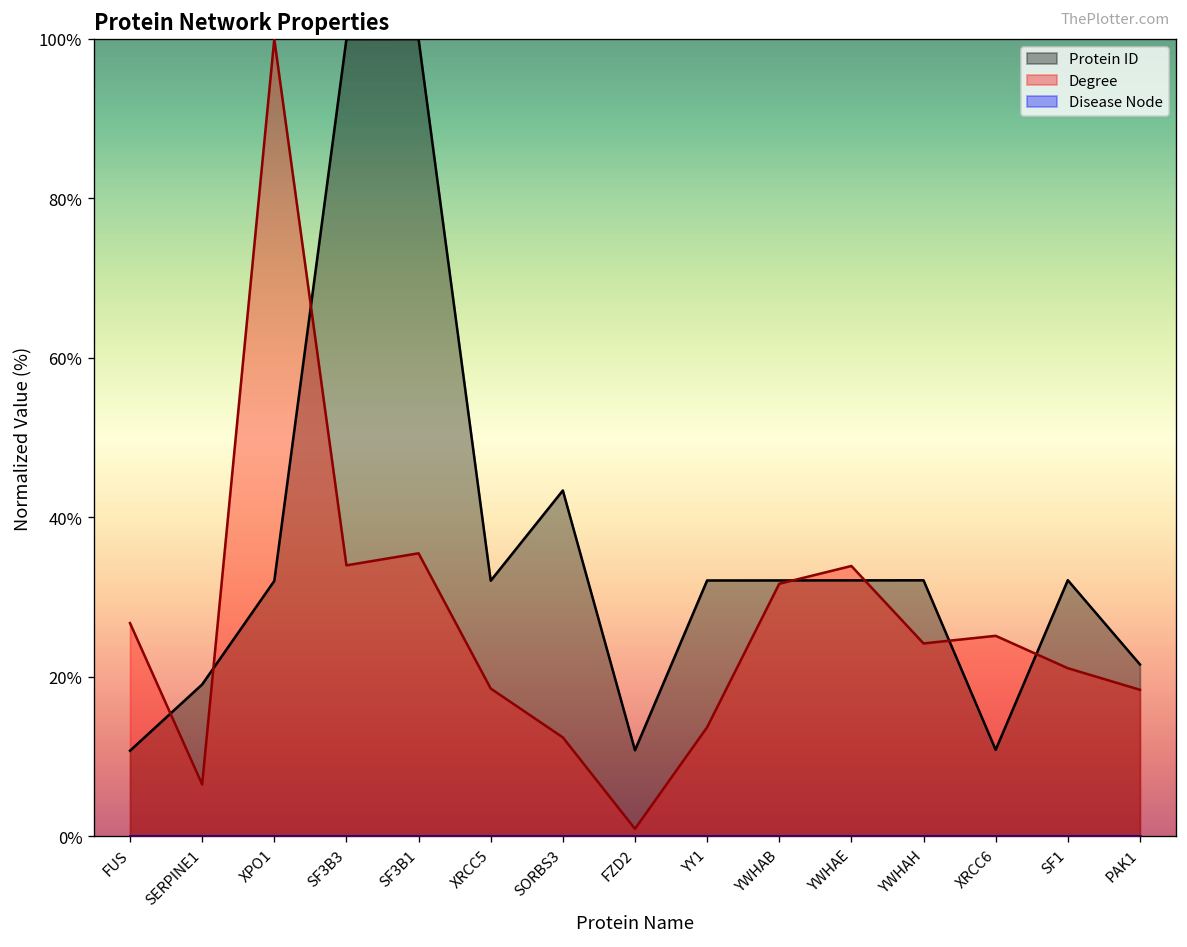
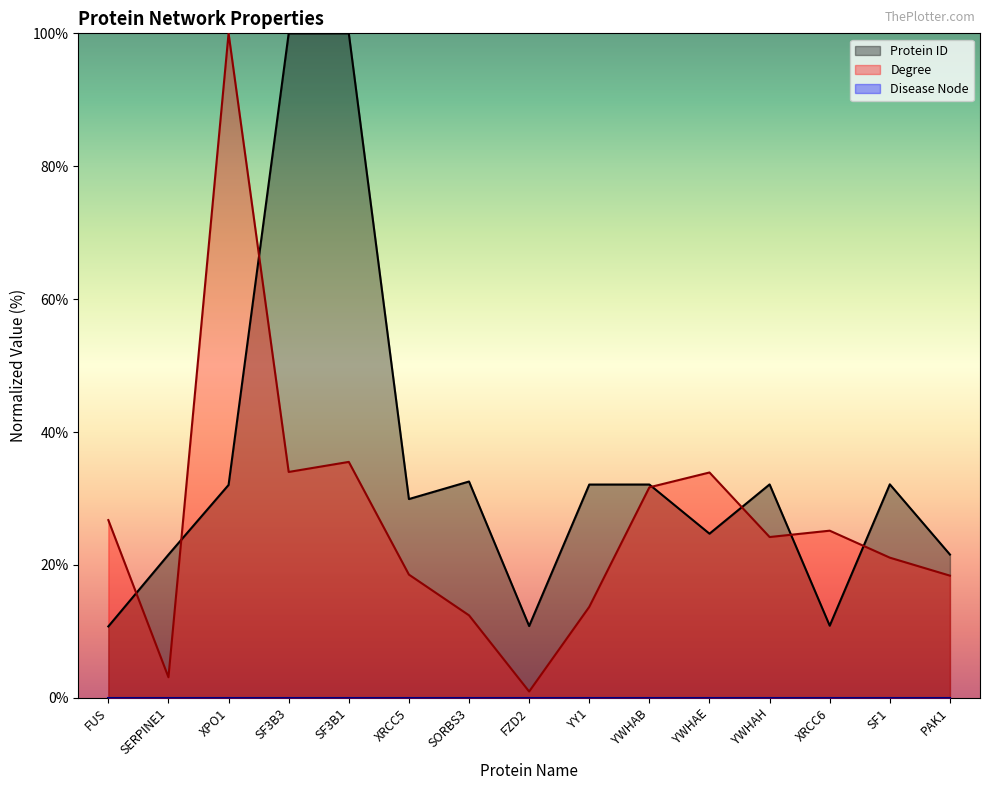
  {
    "Protein ID": {
      "FUS": "11%",
-     "SERPINE1": "19%",
+     "SERPINE1": "22%",
      "XPO1": "32%",
      "SF3B3": "100%",
      "SF3B1": "100%",
-     "XRCC5": "32%",
-     "SORBS3": "43%",
+     "XRCC5": "30%",
+     "SORBS3": "33%",
      "FZD2": "11%",
      "YY1": "32%",
      "YWHAB": "32%",
-     "YWHAE": "32%",
+     "YWHAE": "25%",
      "YWHAH": "32%",
      "XRCC6": "11%",
      "SF1": "32%",
      "PAK1": "22%"
    },
    "Degree": {
      "FUS": "27%",
-     "SERPINE1": "7%",
+     "SERPINE1": "3%",
      "XPO1": "100%",
      "SF3B3": "34%",
      "SF3B1": "36%",
      "XRCC5": "19%",
      "SORBS3": "12%",
      "FZD2": "1%",
      "YY1": "14%",
      "YWHAB": "32%",
      "YWHAE": "34%",
      "YWHAH": "24%",
      "XRCC6": "25%",
      "SF1": "21%",
      "PAK1": "18%"
    },
    "Disease Node": {
      "FUS": "0%",
      "SERPINE1": "0%",
      "XPO1": "0%",
      "SF3B3": "0%",
      "SF3B1": "0%",
      "XRCC5": "0%",
      "SORBS3": "0%",
      "FZD2": "0%",
      "YY1": "0%",
      "YWHAB": "0%",
      "YWHAE": "0%",
      "YWHAH": "0%",
      "XRCC6": "0%",
      "SF1": "0%",
      "PAK1": "0%"
    }
  }
